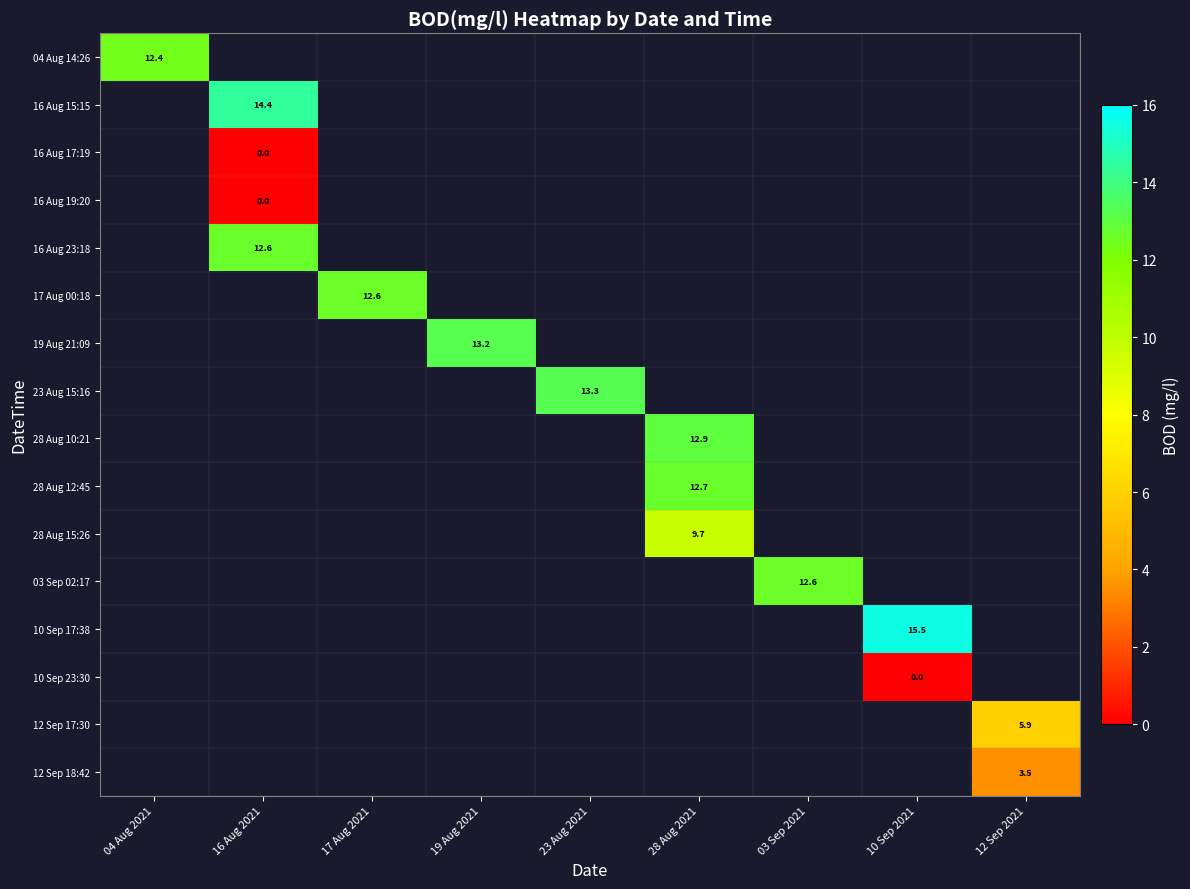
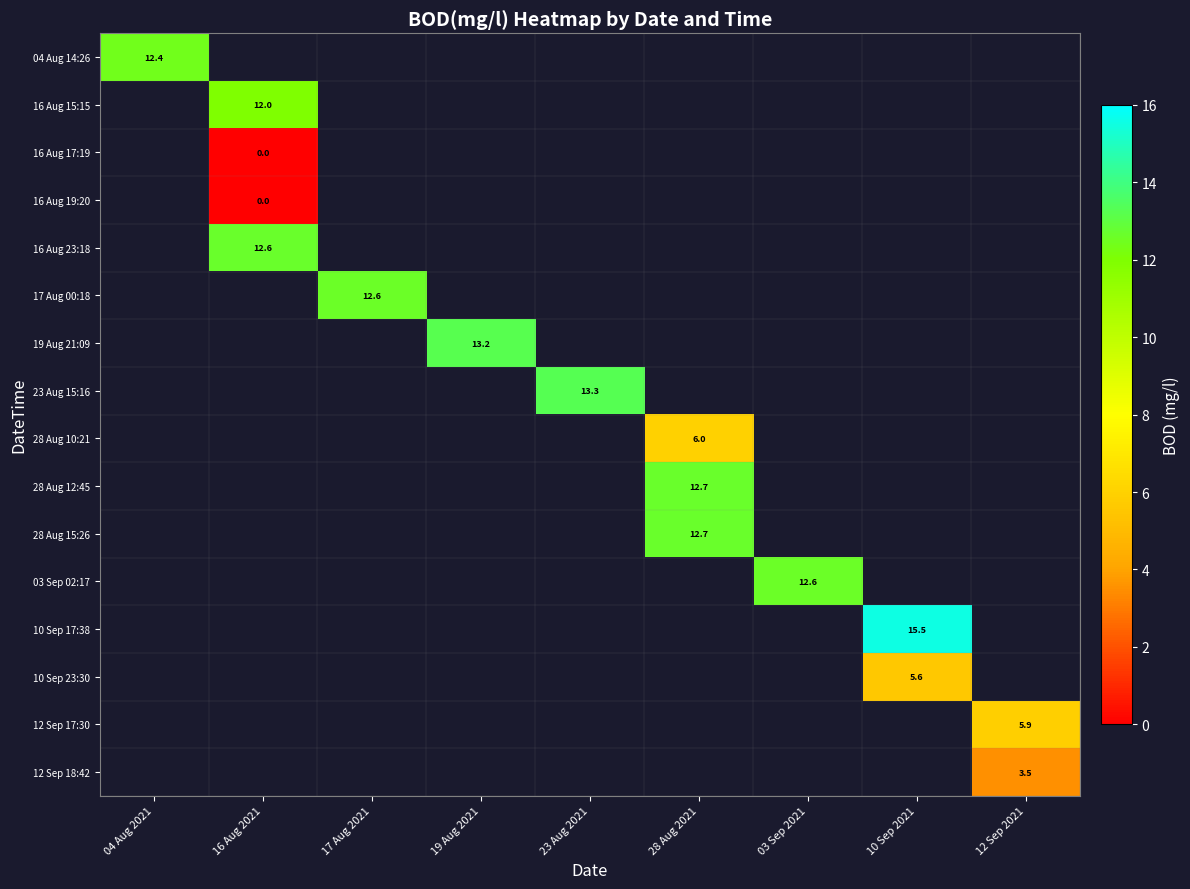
  {
    "04 Aug 14:26": {
      "04 Aug 2021": 12.4
    },
    "16 Aug 15:15": {
-     "16 Aug 2021": 14.4
+     "16 Aug 2021": 12.0
    },
    "16 Aug 17:19": {
      "16 Aug 2021": 0.0
    },
    "16 Aug 19:20": {
      "16 Aug 2021": 0.0
    },
    "16 Aug 23:18": {
      "16 Aug 2021": 12.6
    },
    "17 Aug 00:18": {
      "17 Aug 2021": 12.6
    },
    "19 Aug 21:09": {
      "19 Aug 2021": 13.2
    },
    "23 Aug 15:16": {
      "23 Aug 2021": 13.3
    },
    "28 Aug 10:21": {
-     "28 Aug 2021": 12.9
+     "28 Aug 2021": 6.0
    },
    "28 Aug 12:45": {
      "28 Aug 2021": 12.7
    },
    "28 Aug 15:26": {
-     "28 Aug 2021": 9.7
+     "28 Aug 2021": 12.7
    },
    "03 Sep 02:17": {
      "03 Sep 2021": 12.6
    },
    "10 Sep 17:38": {
      "10 Sep 2021": 15.5
    },
    "10 Sep 23:30": {
-     "10 Sep 2021": 0.0
+     "10 Sep 2021": 5.6
    },
    "12 Sep 17:30": {
      "12 Sep 2021": 5.9
    },
    "12 Sep 18:42": {
      "12 Sep 2021": 3.5
    }
  }
